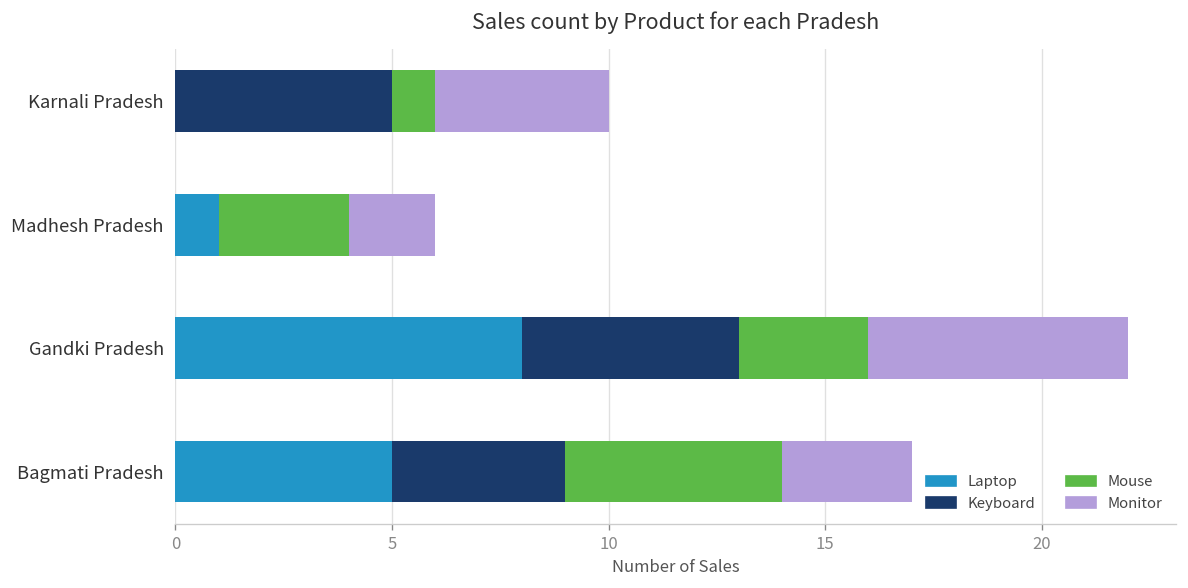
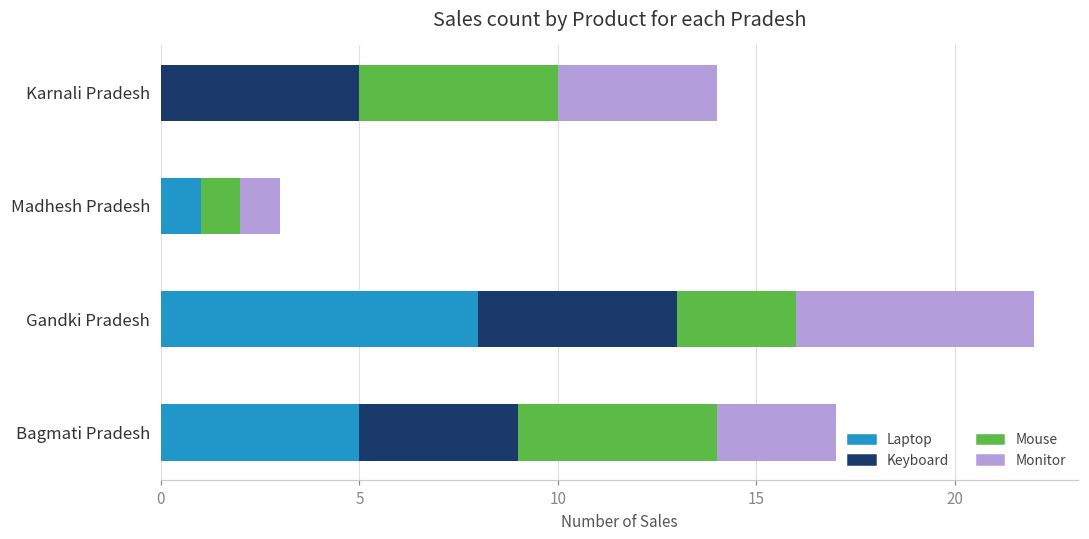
  {
    "Laptop": {
      "Karnali Pradesh": 0,
      "Madhesh Pradesh": 1,
      "Gandki Pradesh": 8,
      "Bagmati Pradesh": 5
    },
    "Keyboard": {
      "Karnali Pradesh": 5,
      "Madhesh Pradesh": 0,
      "Gandki Pradesh": 5,
      "Bagmati Pradesh": 4
    },
    "Mouse": {
-     "Karnali Pradesh": 1,
-     "Madhesh Pradesh": 3,
+     "Karnali Pradesh": 5,
+     "Madhesh Pradesh": 1,
      "Gandki Pradesh": 3,
      "Bagmati Pradesh": 5
    },
    "Monitor": {
      "Karnali Pradesh": 4,
-     "Madhesh Pradesh": 2,
+     "Madhesh Pradesh": 1,
      "Gandki Pradesh": 6,
      "Bagmati Pradesh": 3
    }
  }
